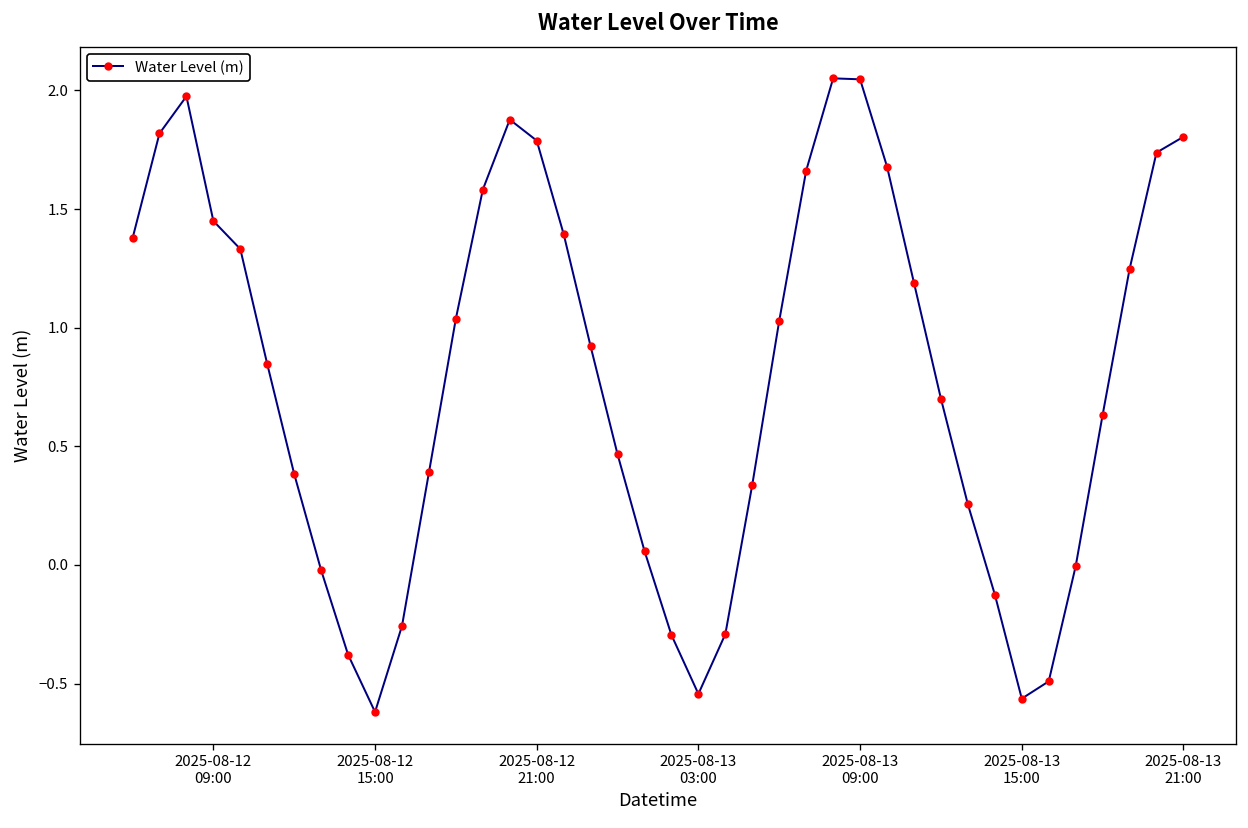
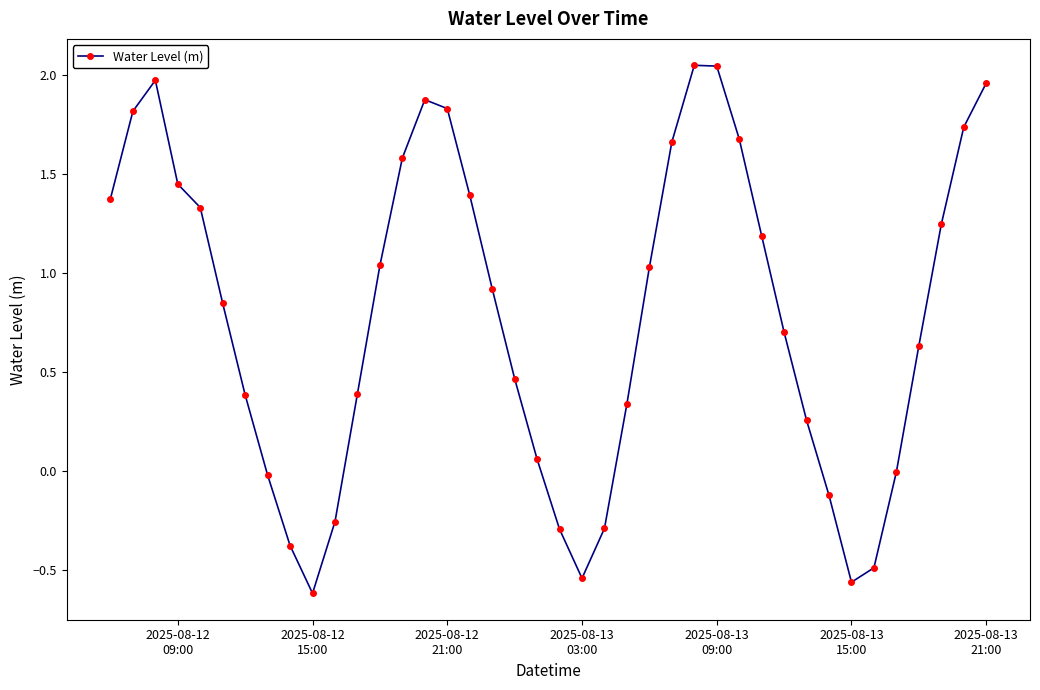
  {
    "2025-08-12 09:00": 1.45,
    "2025-08-12 15:00": -0.62,
-   "2025-08-12 21:00": 1.79,
+   "2025-08-12 21:00": 1.83,
    "2025-08-13 03:00": -0.54,
    "2025-08-13 09:00": 2.05,
    "2025-08-13 15:00": -0.56,
-   "2025-08-13 21:00": 1.80
+   "2025-08-13 21:00": 1.96
  }
